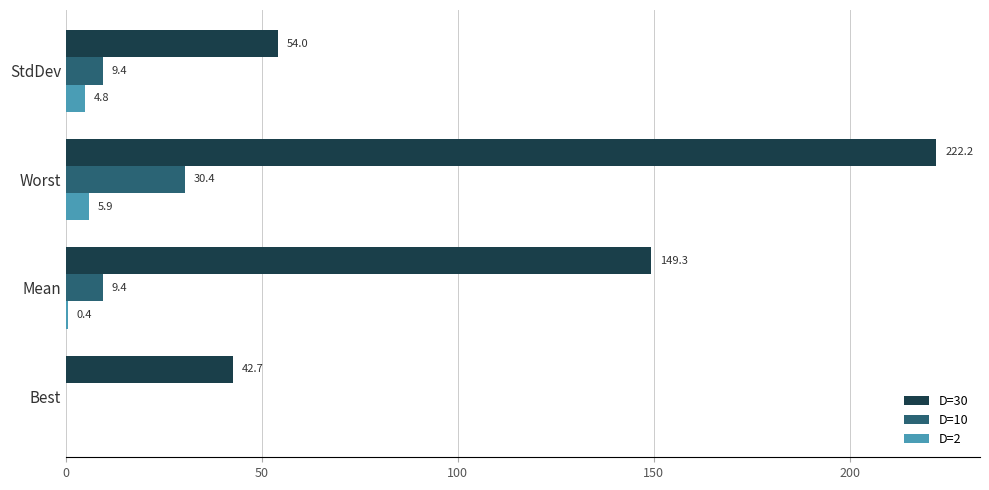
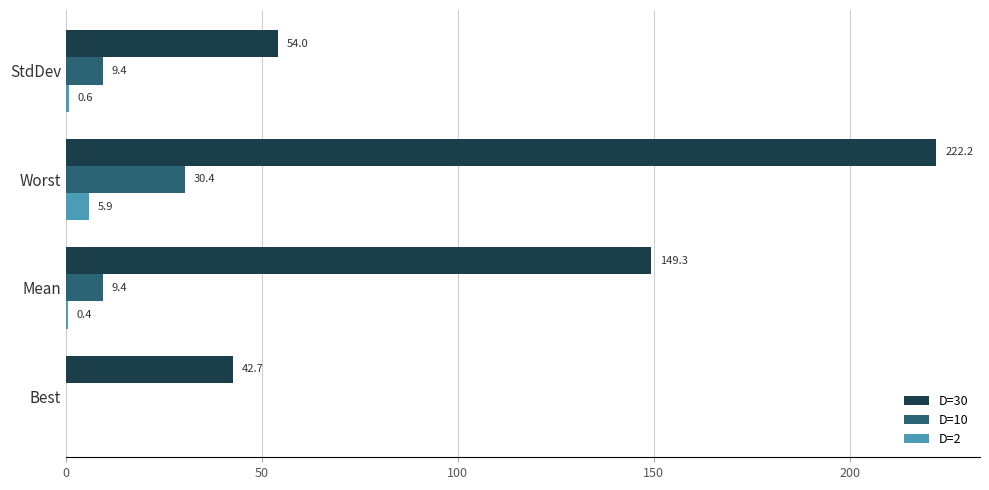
  {
    "D=2": {
-     "StdDev": 4.8,
+     "StdDev": 0.6,
      "Worst": 5.9,
      "Mean": 0.4
    }
  }
